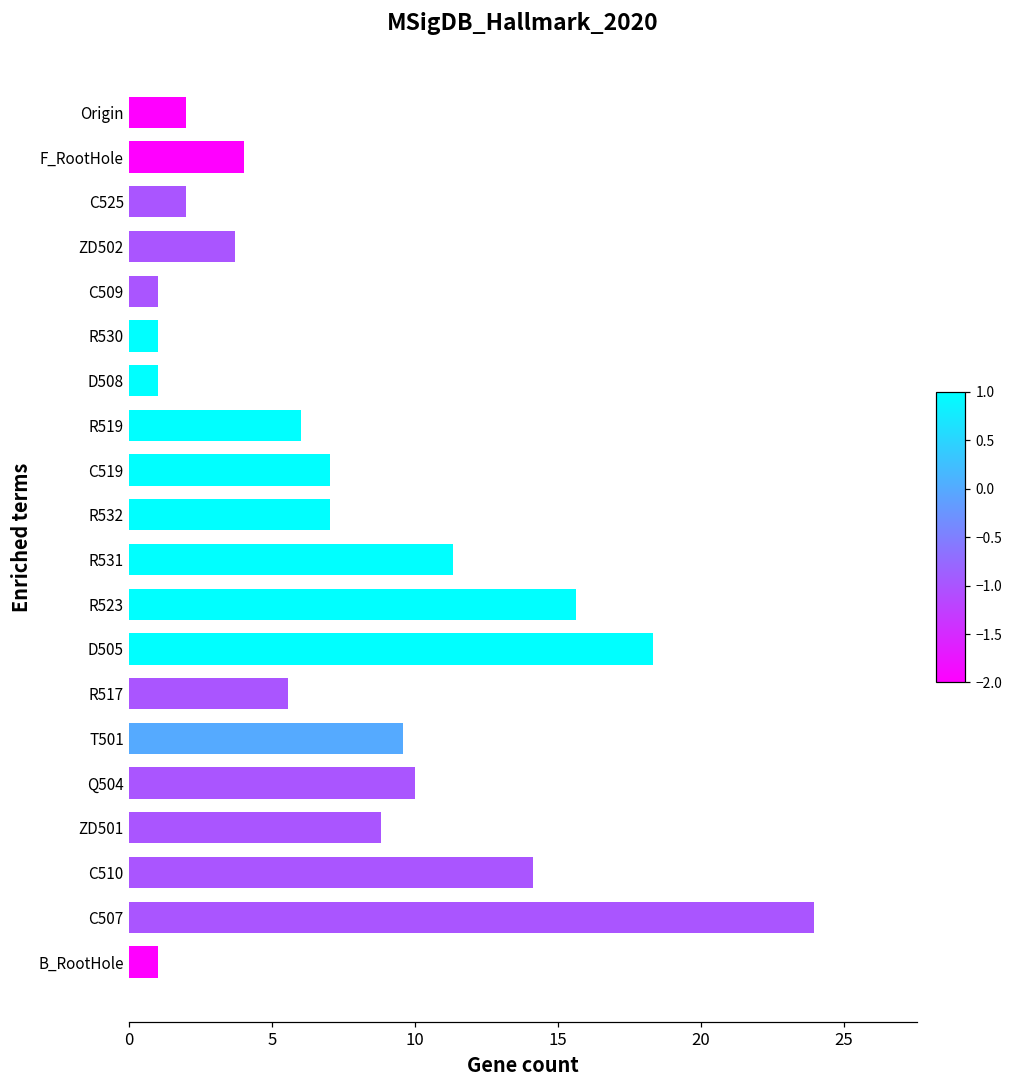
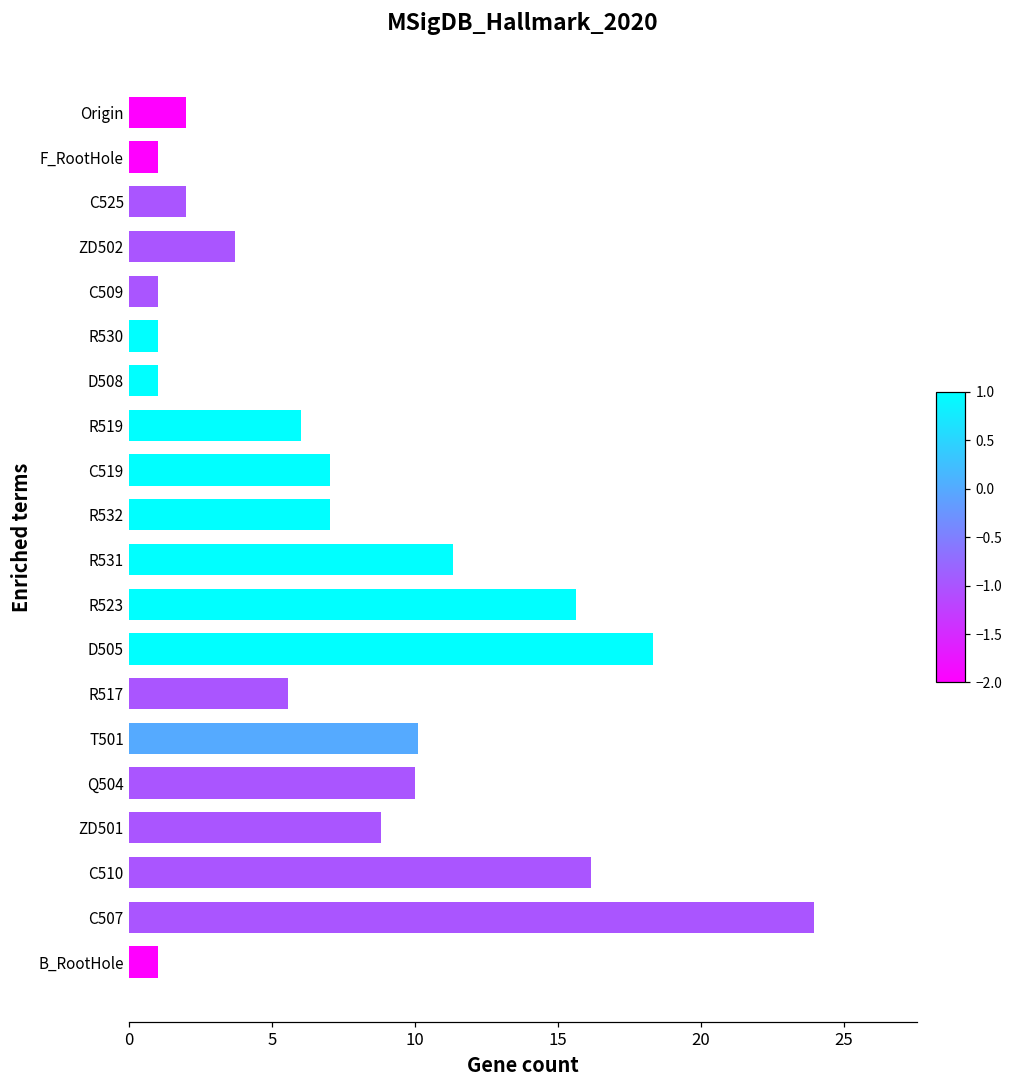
  {
    "Origin": 2.0,
-   "F_RootHole": 4,
+   "F_RootHole": 1,
    "C525": 2.0,
    "ZD502": 3.7,
    "C509": 1.0,
    "R530": 1.0,
    "D508": 1.0,
    "R519": 6.0,
    "C519": 7.0,
    "R532": 7.0,
    "R531": 11.3,
    "R523": 15.6,
    "D505": 18.3,
    "R517": 5.6,
-   "T501": 9.6,
+   "T501": 10.1,
    "Q504": 10.0,
    "ZD501": 8.8,
-   "C510": 14.1,
+   "C510": 16.2,
    "C507": 24.0,
    "B_RootHole": 1.0
  }
